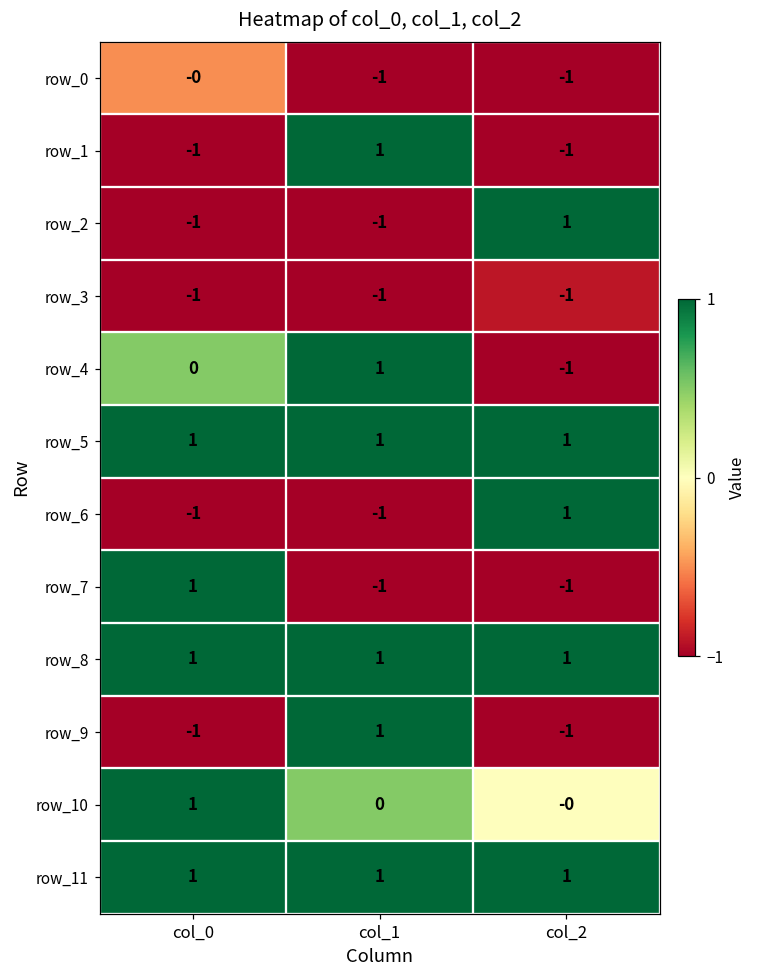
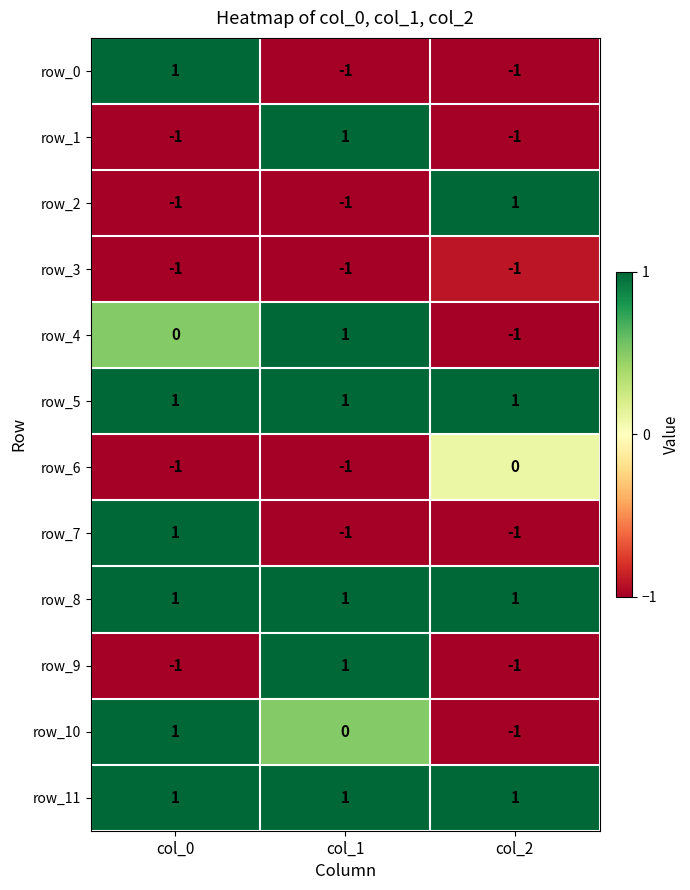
  {
    "row_0": {
-     "col_0": -0,
+     "col_0": 1,
      "col_1": -1,
      "col_2": -1
    },
    "row_1": {
      "col_0": -1,
      "col_1": 1,
      "col_2": -1
    },
    "row_2": {
      "col_0": -1,
      "col_1": -1,
      "col_2": 1
    },
    "row_3": {
      "col_0": -1,
      "col_1": -1,
      "col_2": -1
    },
    "row_4": {
      "col_0": 0,
      "col_1": 1,
      "col_2": -1
    },
    "row_5": {
      "col_0": 1,
      "col_1": 1,
      "col_2": 1
    },
    "row_6": {
      "col_0": -1,
      "col_1": -1,
-     "col_2": 1
+     "col_2": 0
    },
    "row_7": {
      "col_0": 1,
      "col_1": -1,
      "col_2": -1
    },
    "row_8": {
      "col_0": 1,
      "col_1": 1,
      "col_2": 1
    },
    "row_9": {
      "col_0": -1,
      "col_1": 1,
      "col_2": -1
    },
    "row_10": {
      "col_0": 1,
      "col_1": 0,
-     "col_2": -0
+     "col_2": -1
    },
    "row_11": {
      "col_0": 1,
      "col_1": 1,
      "col_2": 1
    }
  }
